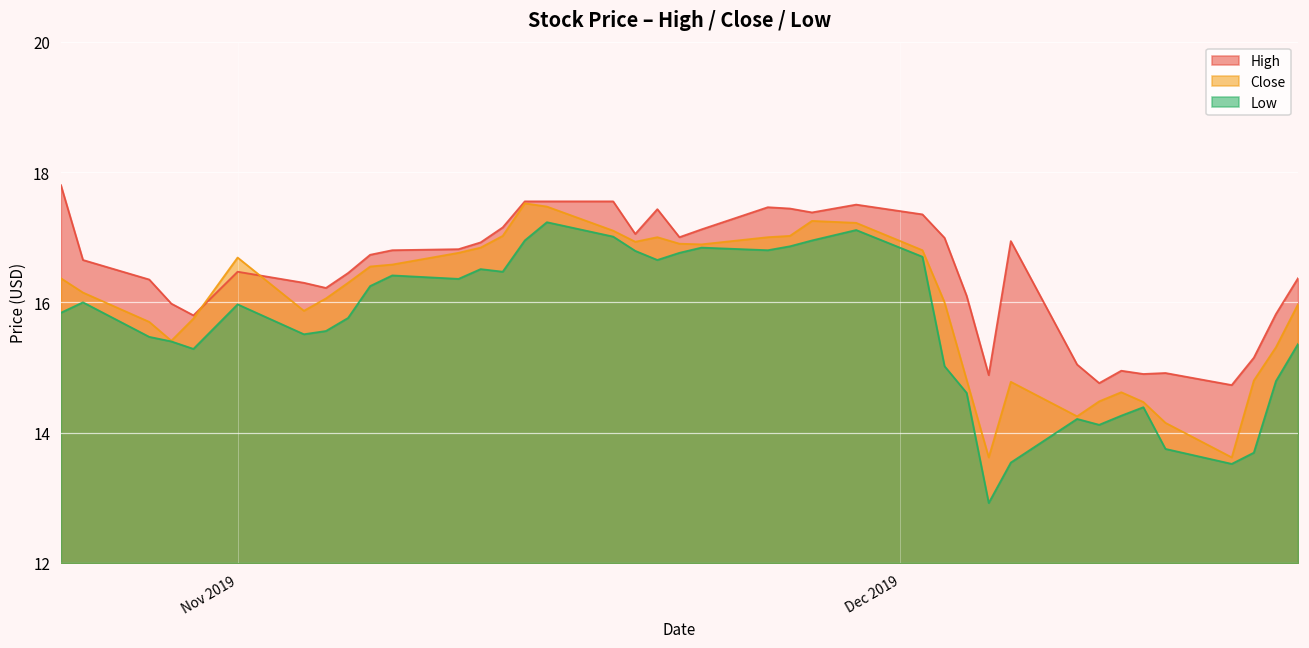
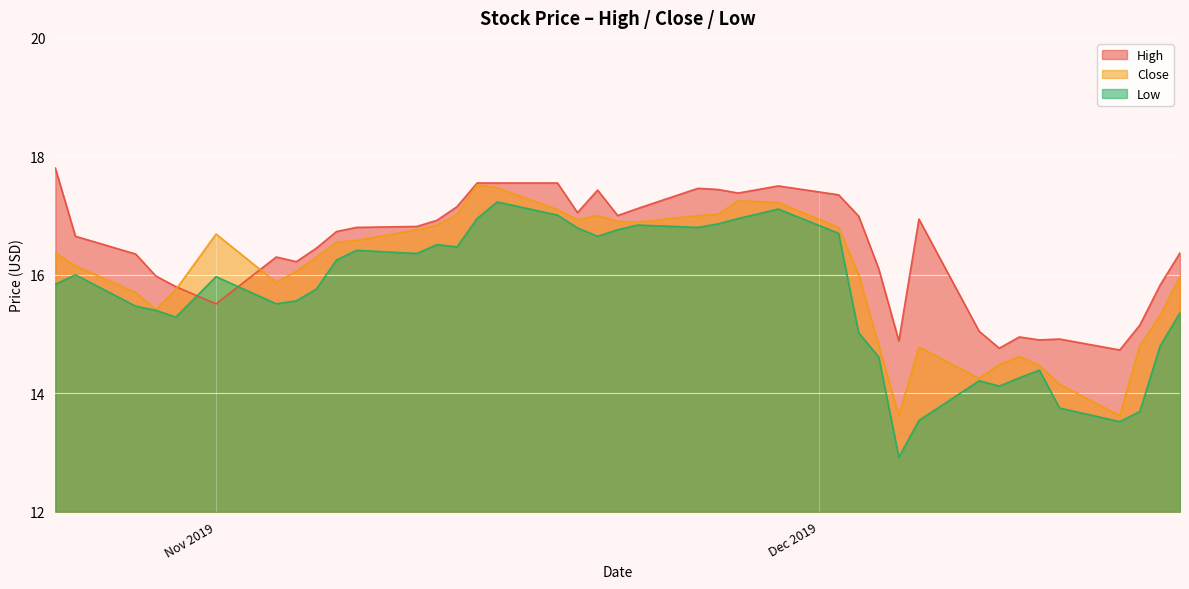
  {
    "High": {
-     "Nov 2019": 16.5
+     "Nov 2019": 15.5
    },
    "Close": {
      "Nov 2019": 16.7
    },
    "Low": {
      "Nov 2019": 16.0
    }
  }
